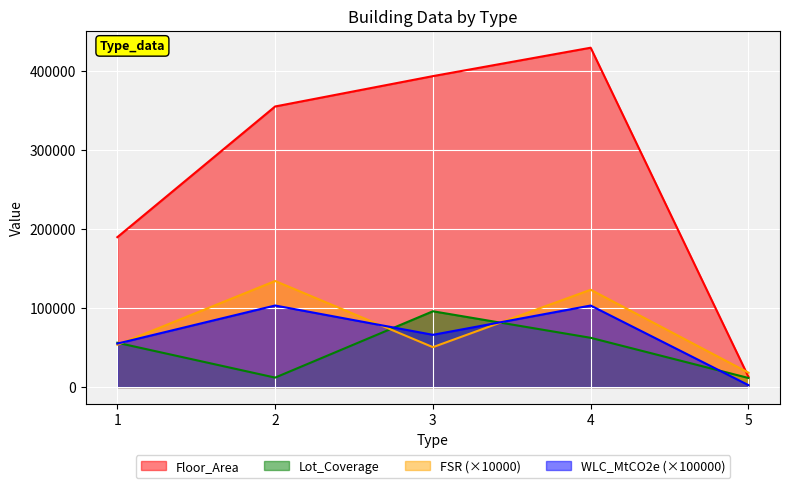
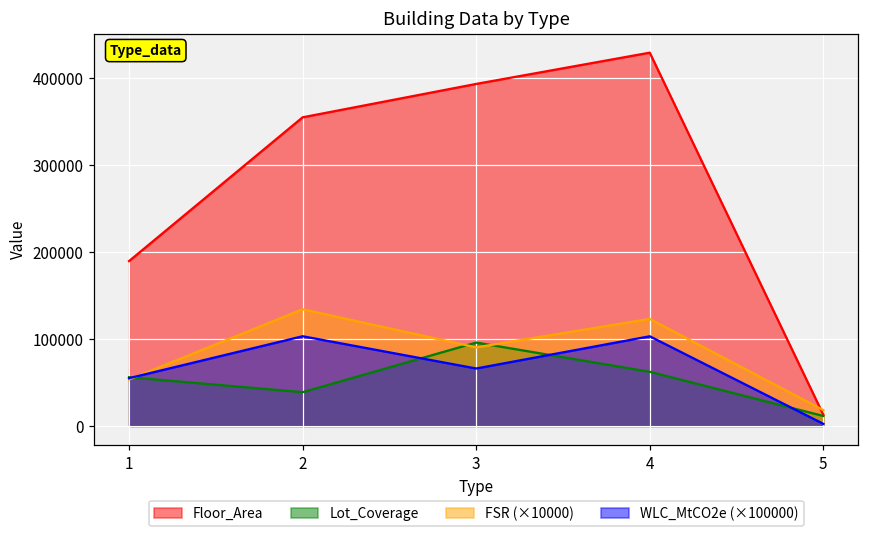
  {
    "Floor_Area": {
      "1": 190000,
      "2": 360000,
      "3": 390000,
      "4": 430000
    },
    "Lot_Coverage": {
-     "2": 10000,
+     "2": 40000,
      "3": 100000,
      "4": 60000
    },
    "FSR (×10000)": {
      "2": 130000,
-     "3": 50000,
+     "3": 90000,
      "4": 120000,
      "5": 20000
    },
    "WLC_MtCO2e (×100000)": {
      "2": 100000,
      "3": 70000,
      "4": 100000,
      "5": 0
    }
  }
